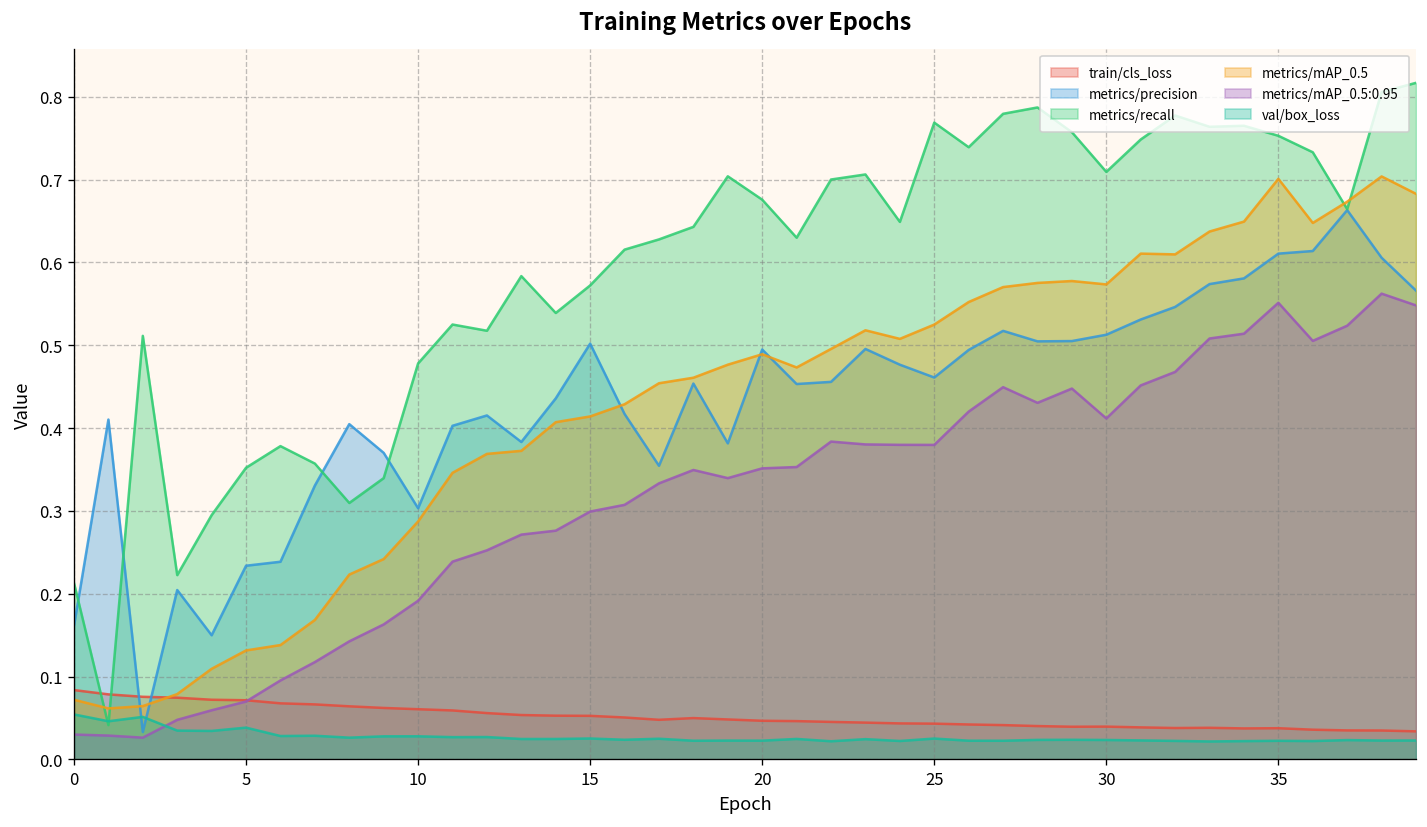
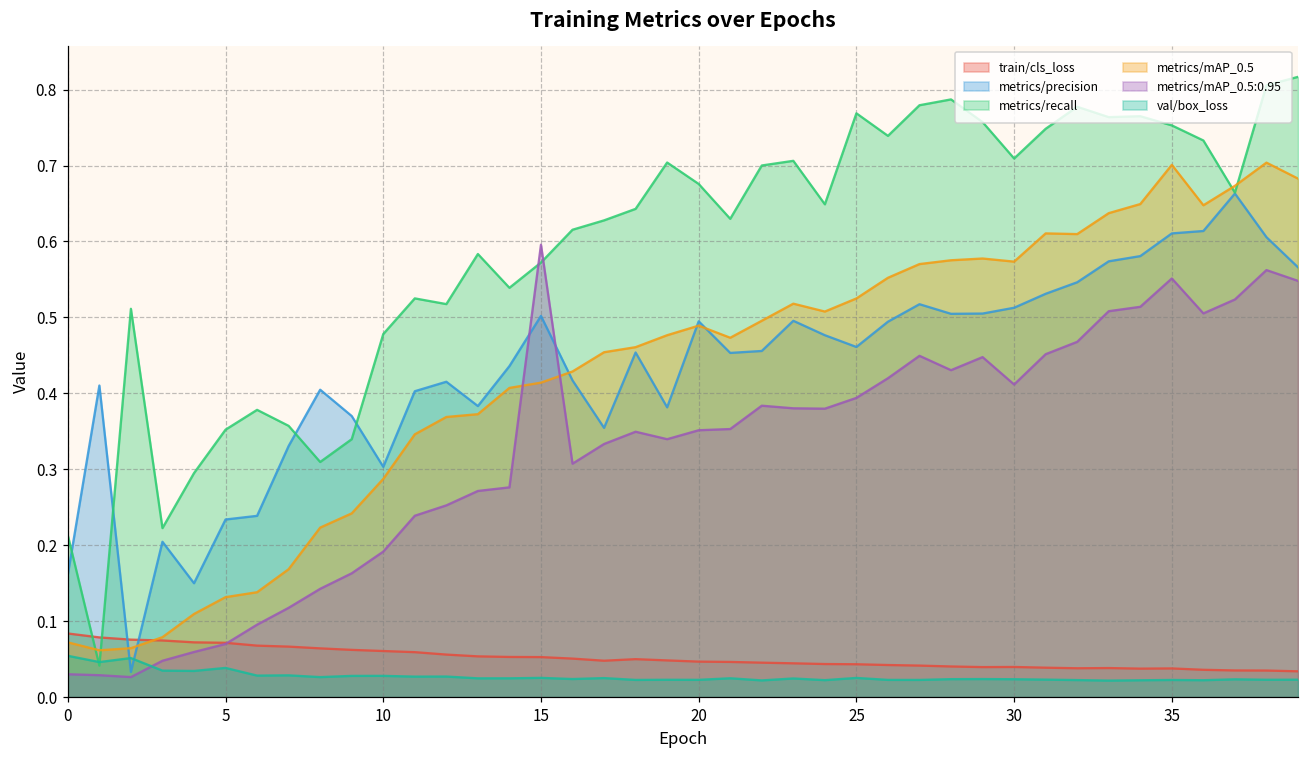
  {
    "metrics/mAP_0.5:0.95": {
      "0": 0.03,
      "10": 0.19,
-     "15": 0.30,
+     "15": 0.60,
      "20": 0.35,
-     "25": 0.38,
+     "25": 0.39,
      "30": 0.41,
      "35": 0.55
    }
  }
